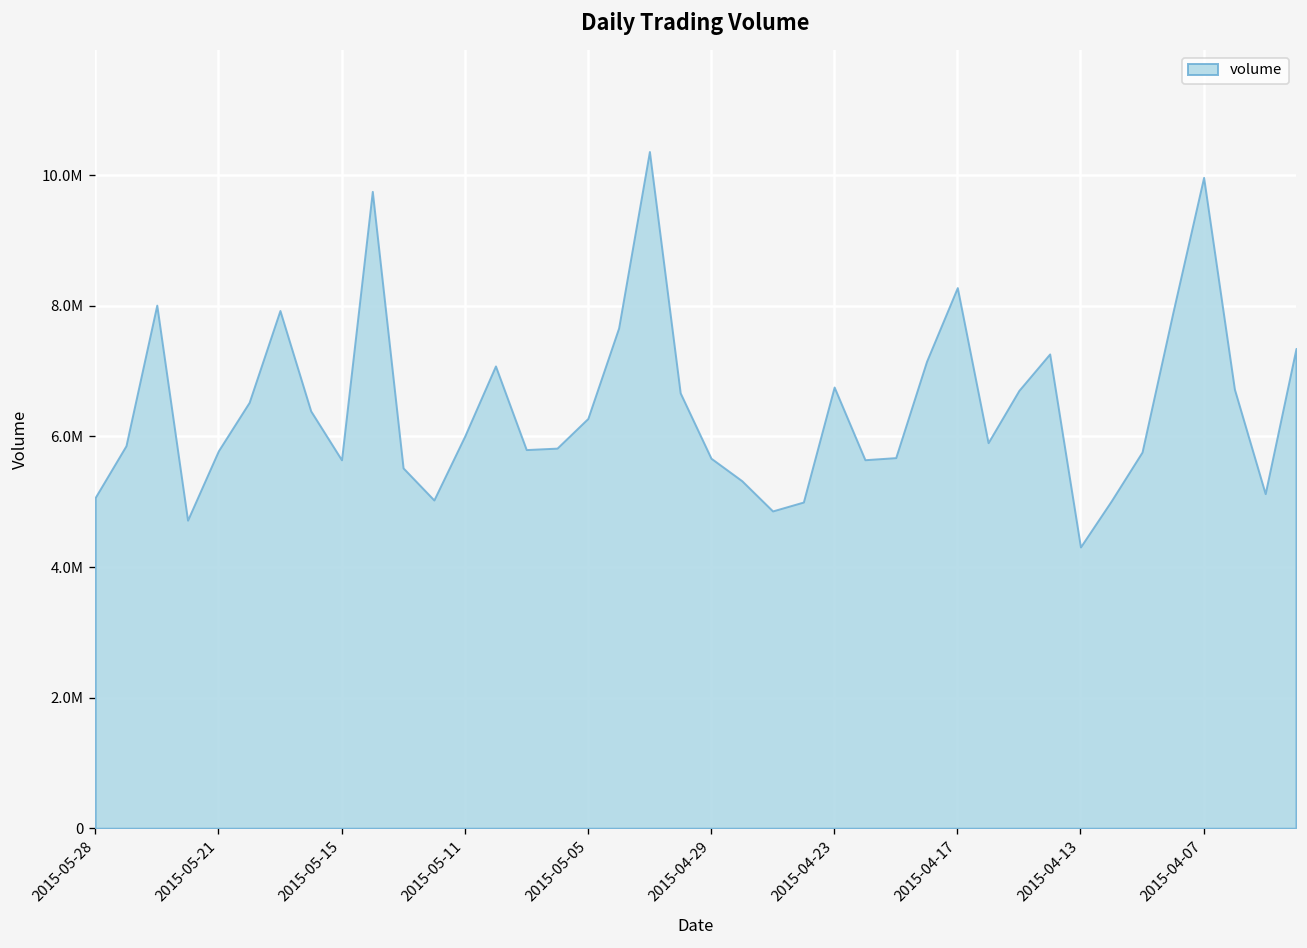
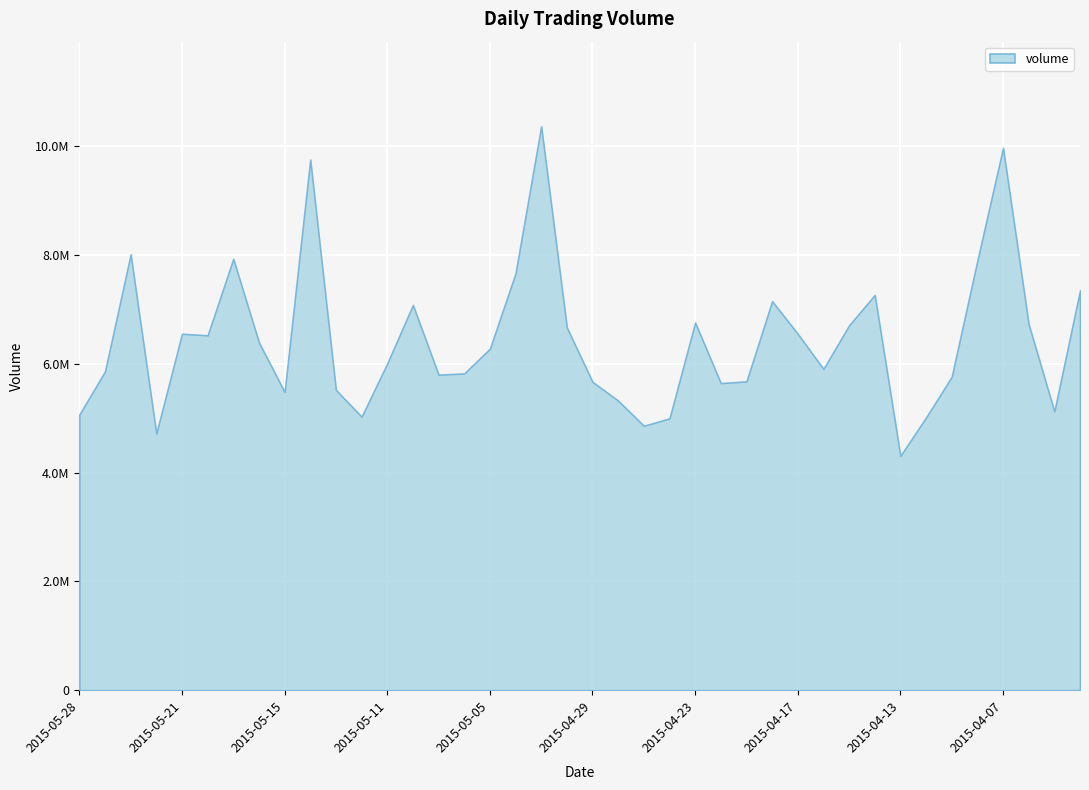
  {
    "2015-05-28": 5100000,
-   "2015-05-21": 5800000,
-   "2015-05-15": 5600000,
+   "2015-05-21": 6500000,
+   "2015-05-15": 5500000,
    "2015-05-11": 6000000,
    "2015-05-05": 6300000,
    "2015-04-29": 5700000,
    "2015-04-23": 6800000,
-   "2015-04-17": 8300000,
+   "2015-04-17": 6500000,
    "2015-04-13": 4300000,
    "2015-04-07": 10000000
  }
